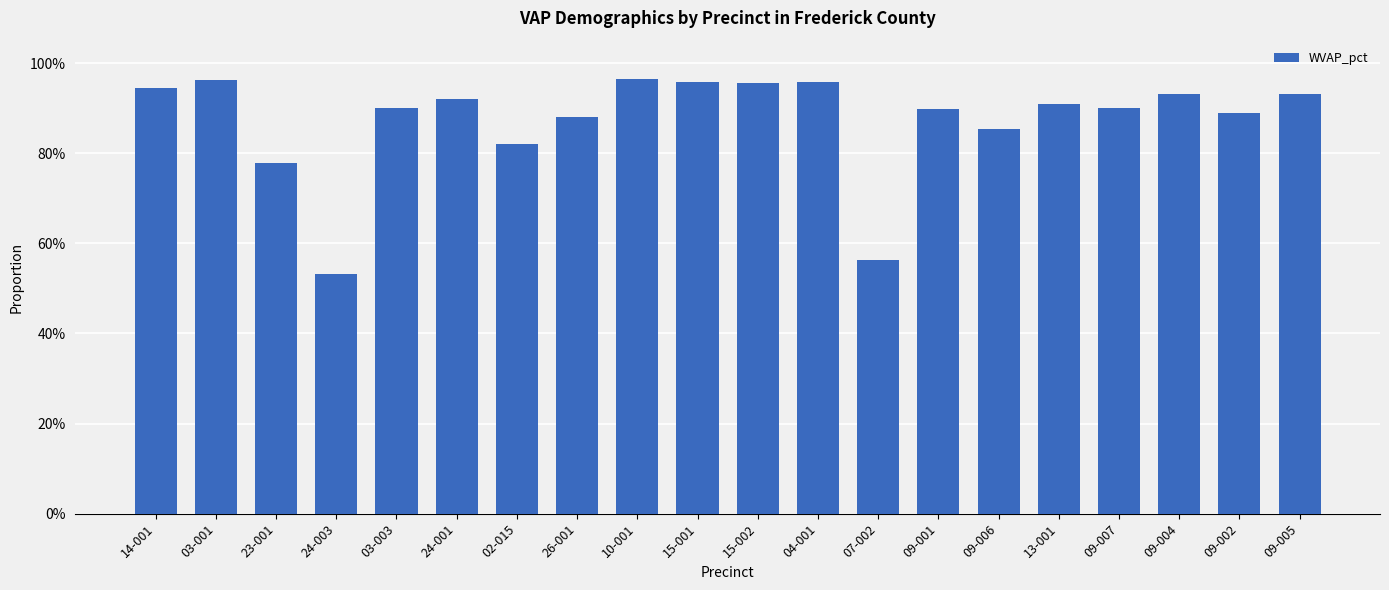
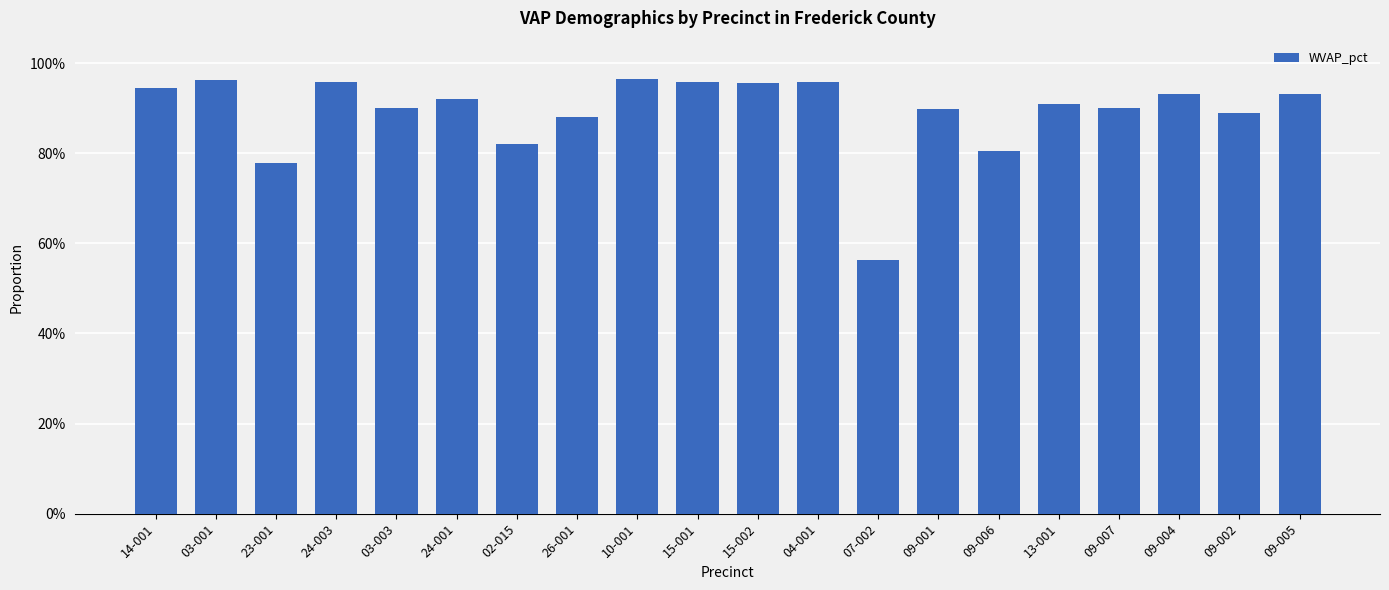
  {
    "14-001": "94%",
    "03-001": "96%",
    "23-001": "78%",
-   "24-003": "53%",
+   "24-003": "96%",
    "03-003": "90%",
    "24-001": "92%",
    "02-015": "82%",
    "26-001": "88%",
    "10-001": "97%",
    "15-001": "96%",
    "15-002": "96%",
    "04-001": "96%",
    "07-002": "56%",
    "09-001": "90%",
-   "09-006": "85%",
+   "09-006": "80%",
    "13-001": "91%",
    "09-007": "90%",
    "09-004": "93%",
    "09-002": "89%",
    "09-005": "93%"
  }
